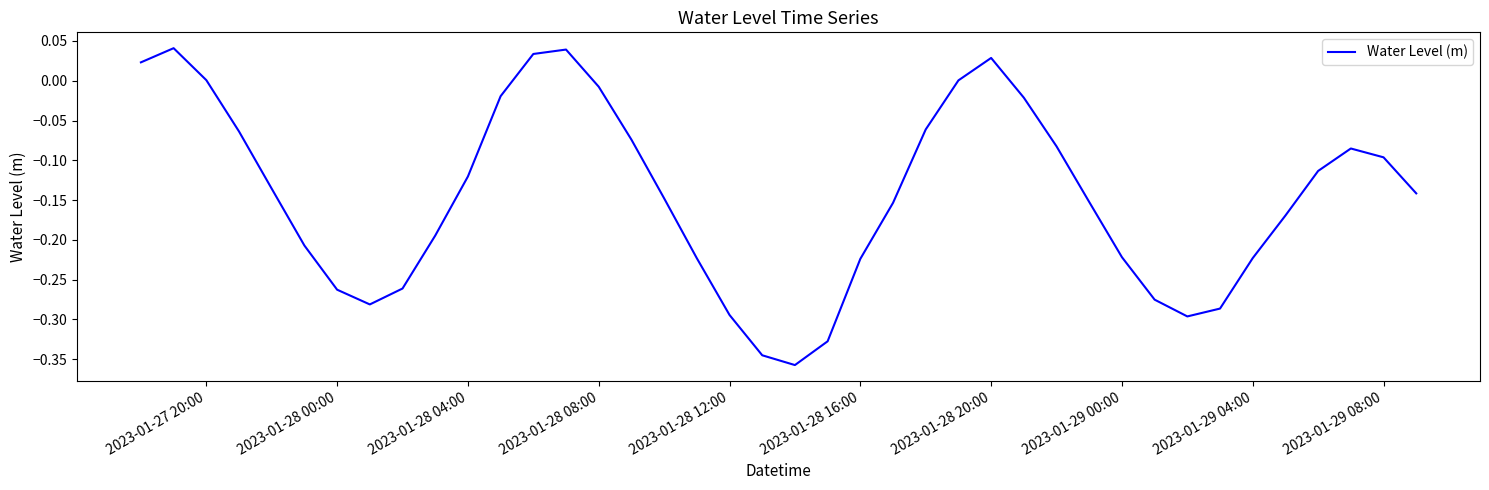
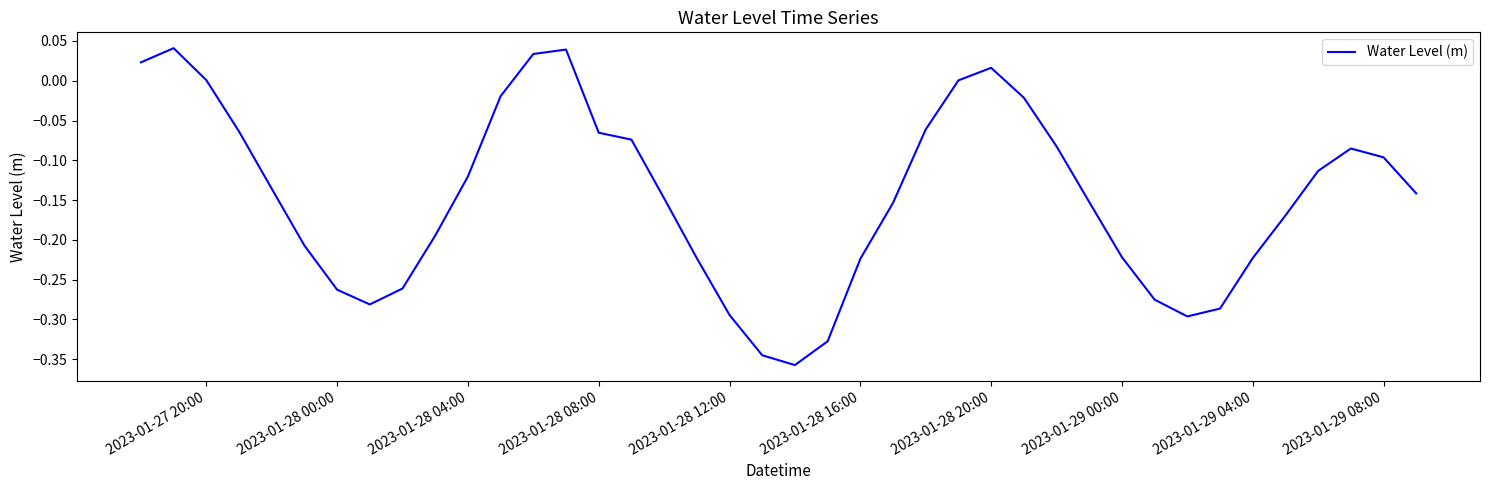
  {
    "2023-01-27 20:00": 0.00,
    "2023-01-28 00:00": -0.26,
    "2023-01-28 04:00": -0.12,
-   "2023-01-28 08:00": -0.01,
+   "2023-01-28 08:00": -0.07,
    "2023-01-28 12:00": -0.29,
    "2023-01-28 16:00": -0.22,
-   "2023-01-28 20:00": 0.03,
+   "2023-01-28 20:00": 0.02,
    "2023-01-29 00:00": -0.22,
    "2023-01-29 04:00": -0.22,
    "2023-01-29 08:00": -0.10
  }
